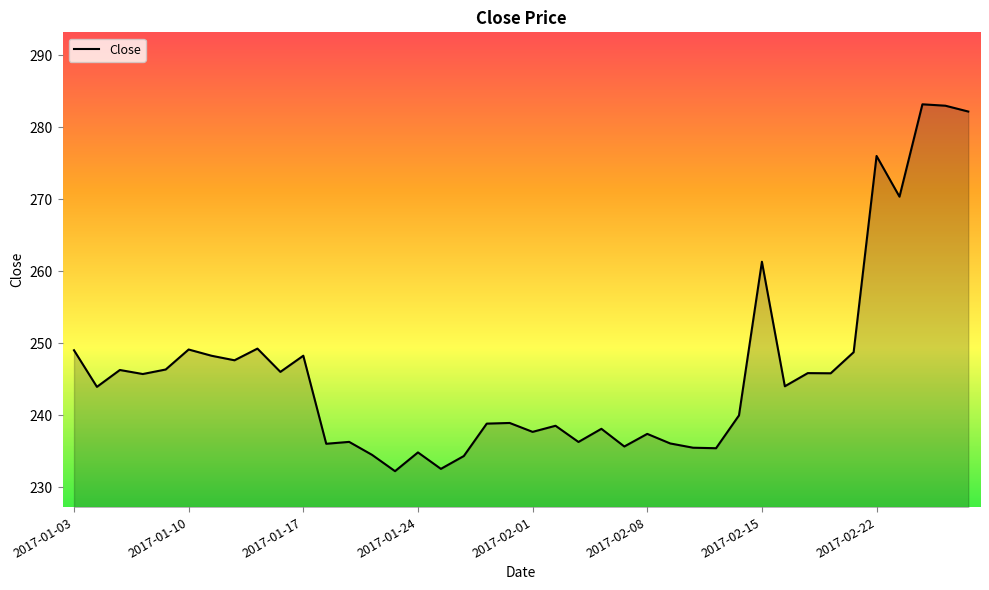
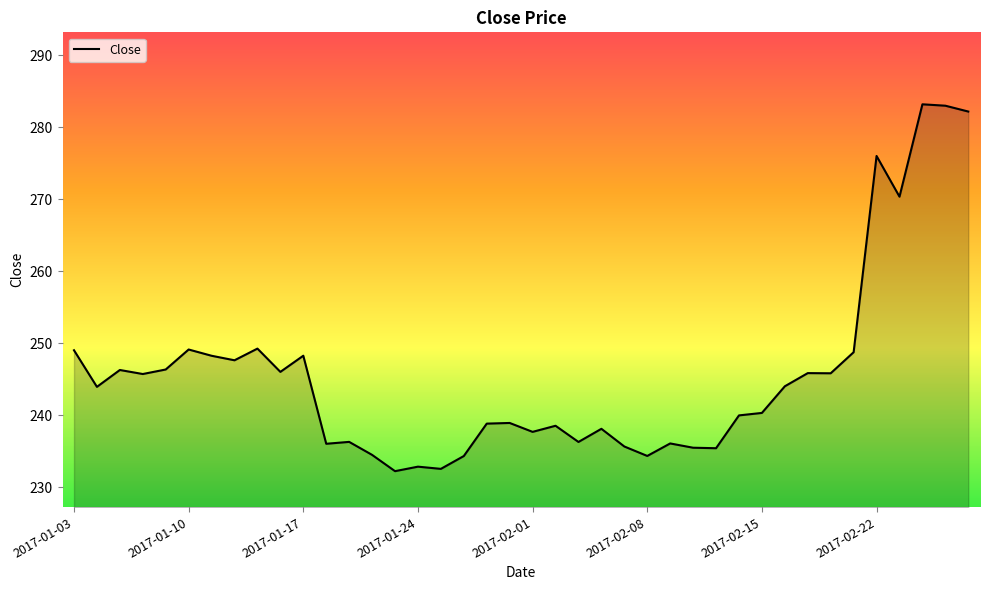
  {
    "2017-01-03": 249,
    "2017-01-10": 249,
    "2017-01-17": 248,
-   "2017-01-24": 235,
+   "2017-01-24": 233,
    "2017-02-01": 238,
-   "2017-02-08": 237,
-   "2017-02-15": 261,
+   "2017-02-08": 234,
+   "2017-02-15": 240,
    "2017-02-22": 276
  }
